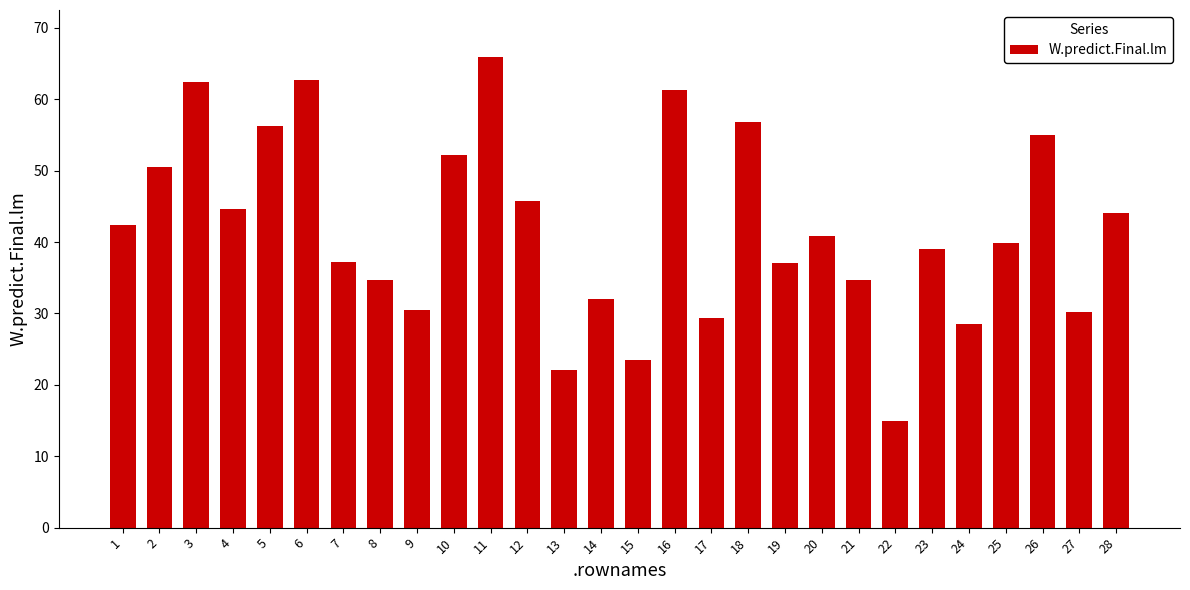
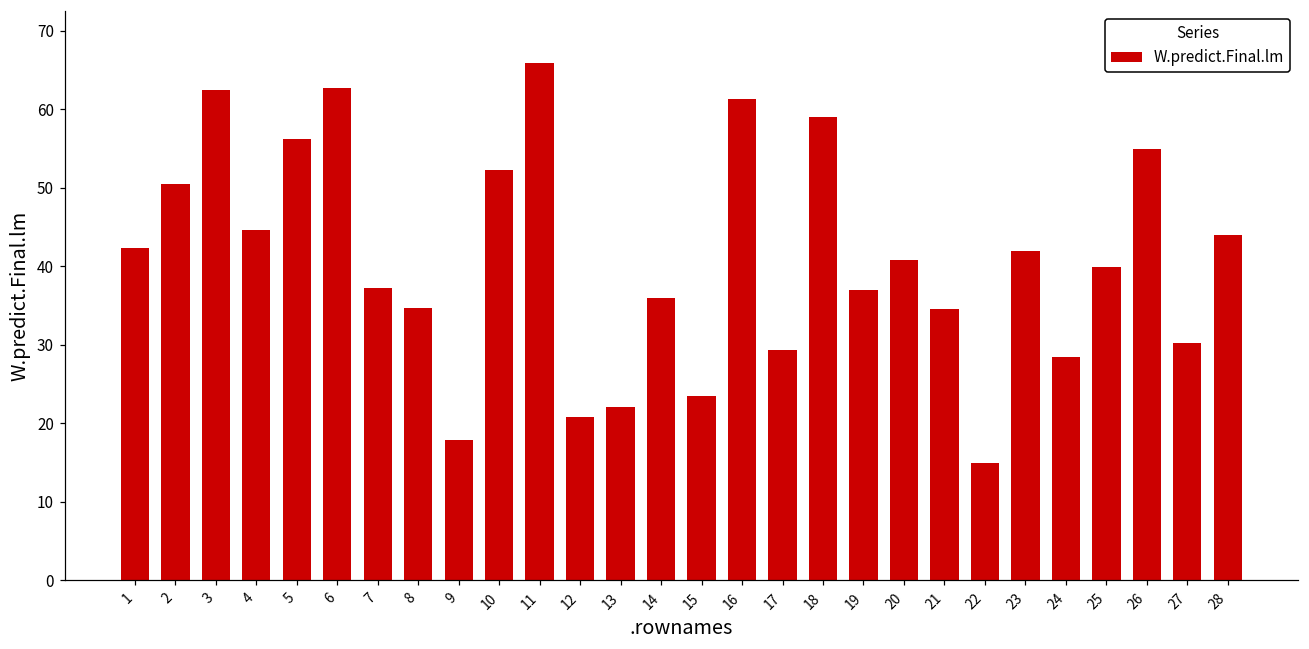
  {
    "1": 42,
    "2": 50,
    "3": 62,
    "4": 45,
    "5": 56,
    "6": 63,
    "7": 37,
    "8": 35,
-   "9": 30,
+   "9": 18,
    "10": 52,
    "11": 66,
-   "12": 46,
+   "12": 21,
    "13": 22,
-   "14": 32,
+   "14": 36,
    "15": 24,
    "16": 61,
    "17": 29,
-   "18": 57,
+   "18": 59,
    "19": 37,
    "20": 41,
    "21": 35,
    "22": 15,
-   "23": 39,
+   "23": 42,
    "24": 28,
    "25": 40,
    "26": 55,
    "27": 30,
    "28": 44
  }
